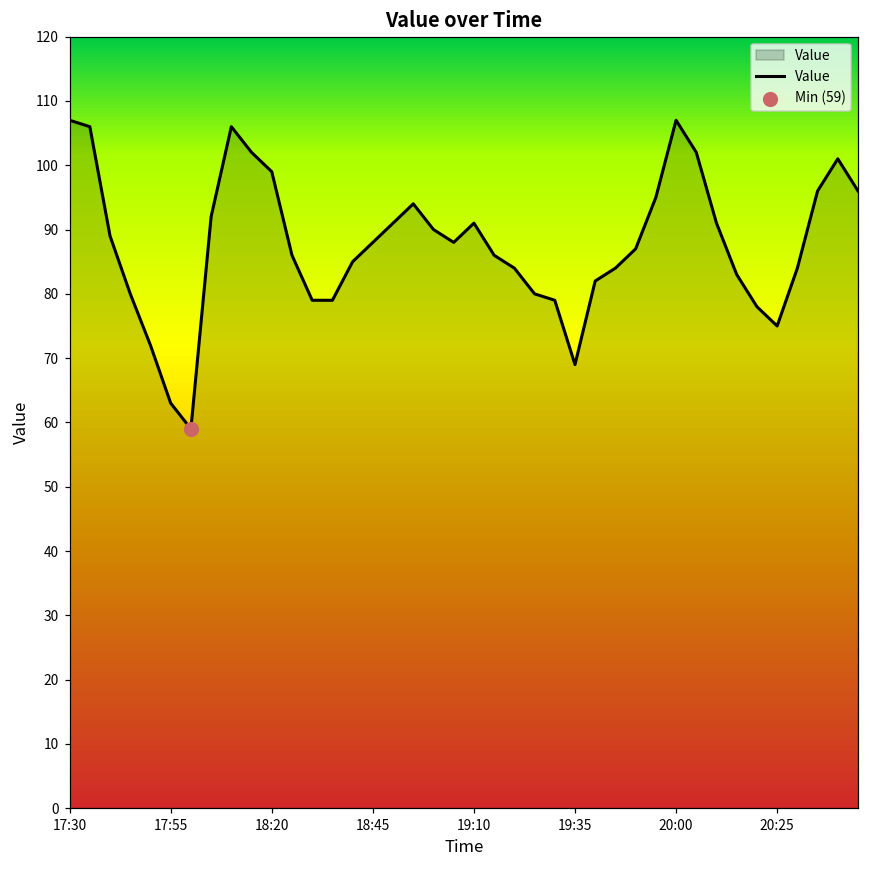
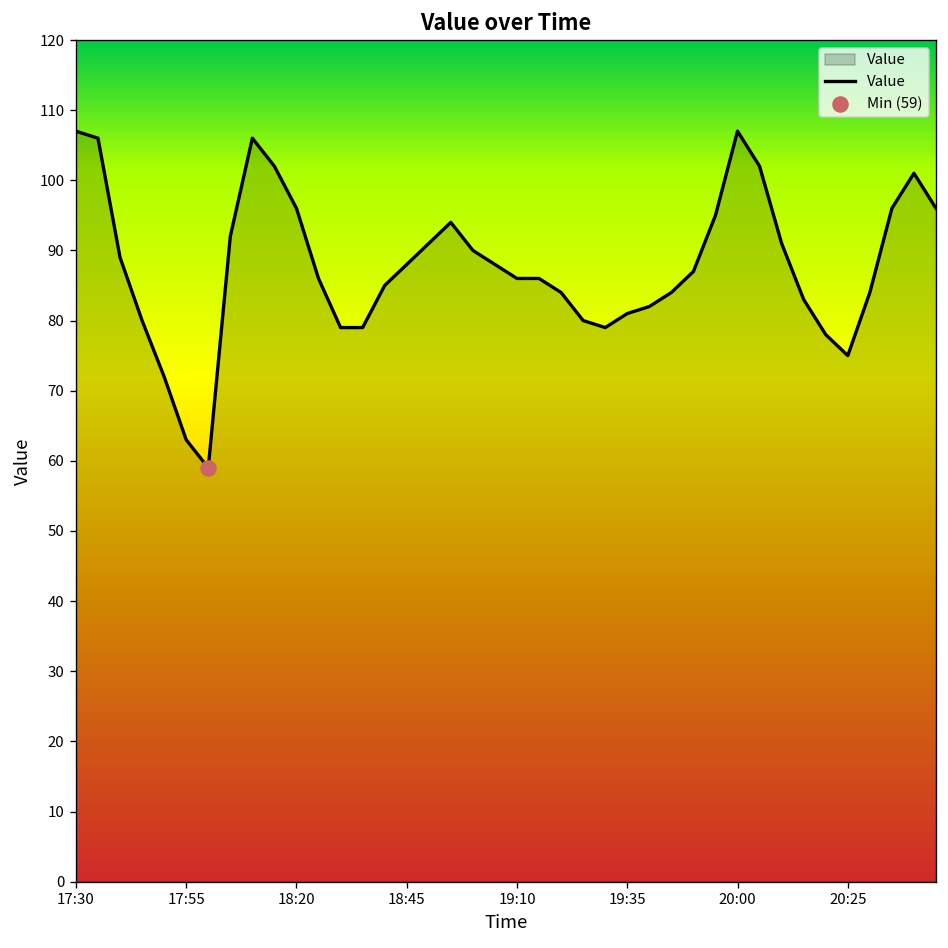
  {
    "Value": {
      "17:30": 107,
      "17:55": 63,
-     "18:20": 99,
+     "18:20": 96,
      "18:45": 88,
-     "19:10": 91,
-     "19:35": 69,
+     "19:10": 86,
+     "19:35": 81,
      "20:00": 107,
      "20:25": 75
    }
  }
